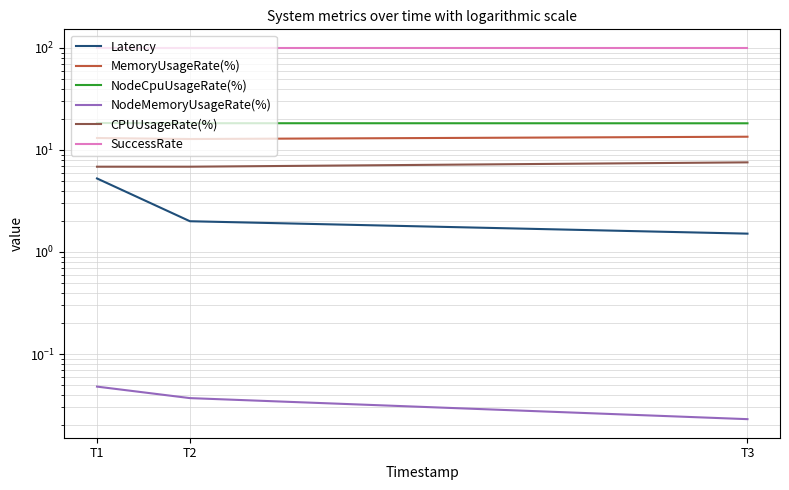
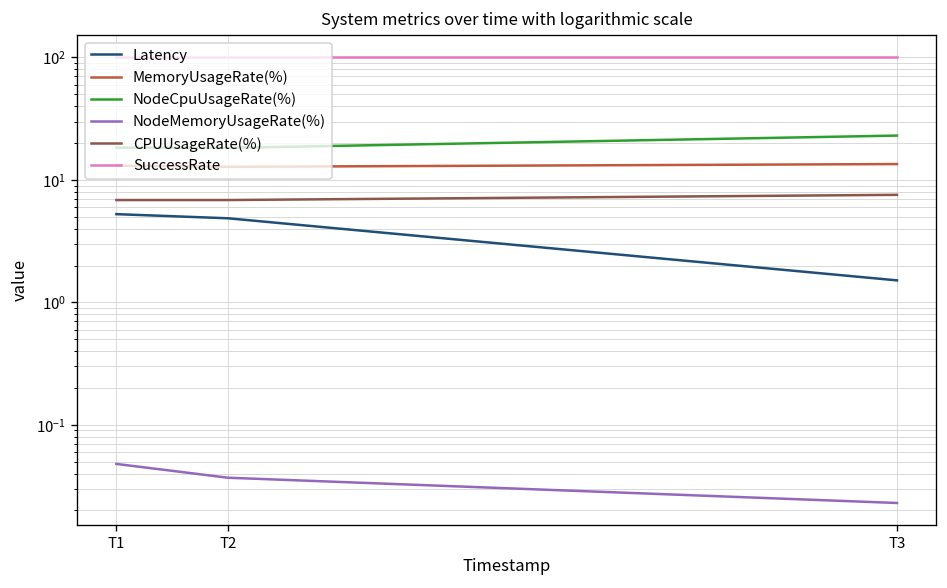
  {
    "Latency": {
      "T1": 5,
-     "T2": 2.0,
+     "T2": 5,
      "T3": 1.5
    },
    "NodeCpuUsageRate(%)": {
-     "T3": 18
+     "T3": 23
    },
    "NodeMemoryUsageRate(%)": {
      "T1": 0.05,
      "T2": 0.037,
      "T3": 0.023
    },
    "SuccessRate": {
      "T3": 100
    }
  }
